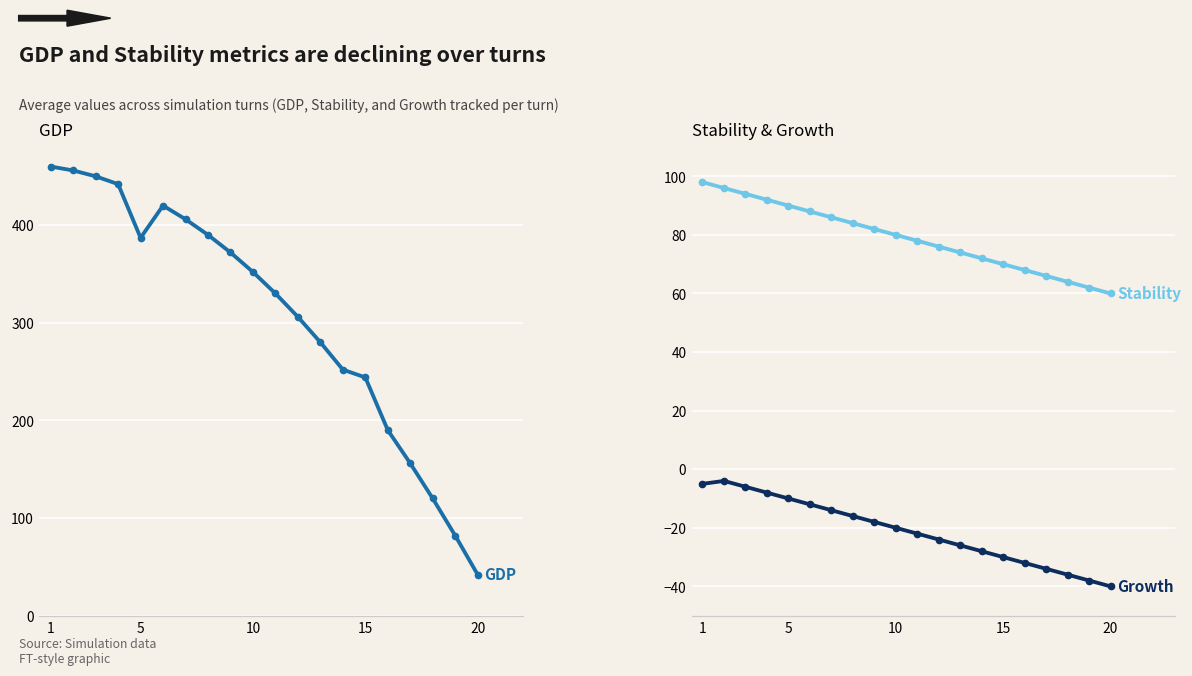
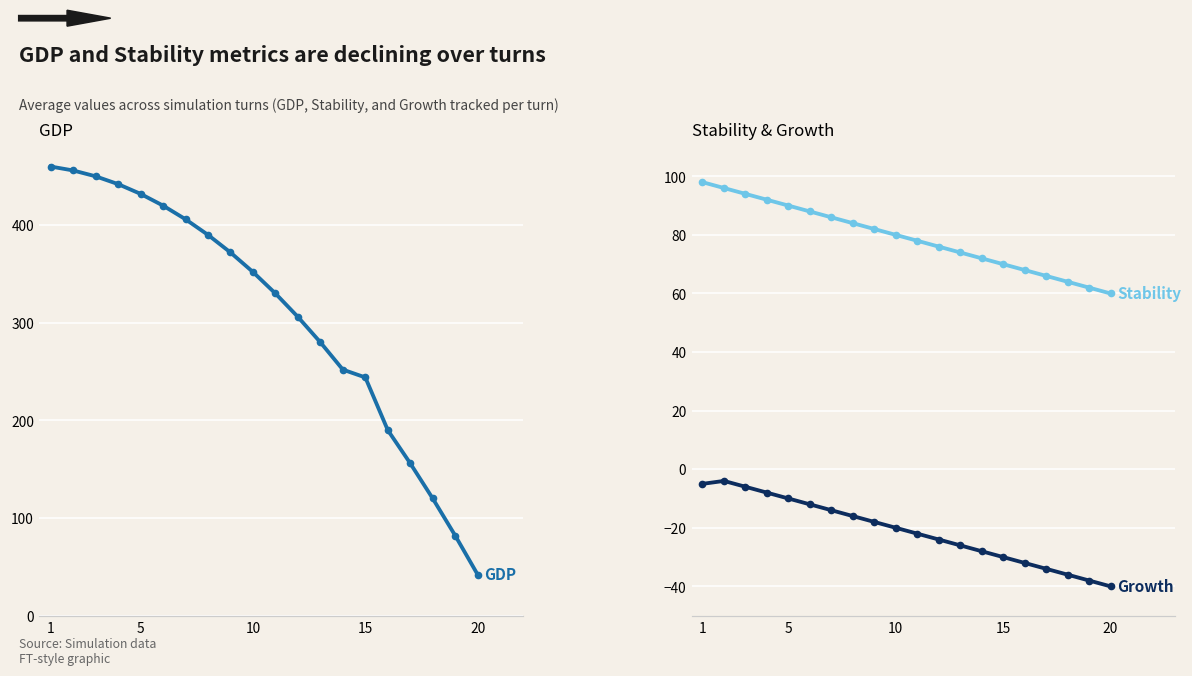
  {
    "GDP": {
      "1": 460,
-     "5": 390,
+     "5": 430,
      "10": 350,
      "15": 240,
      "20": 40
    }
  }
